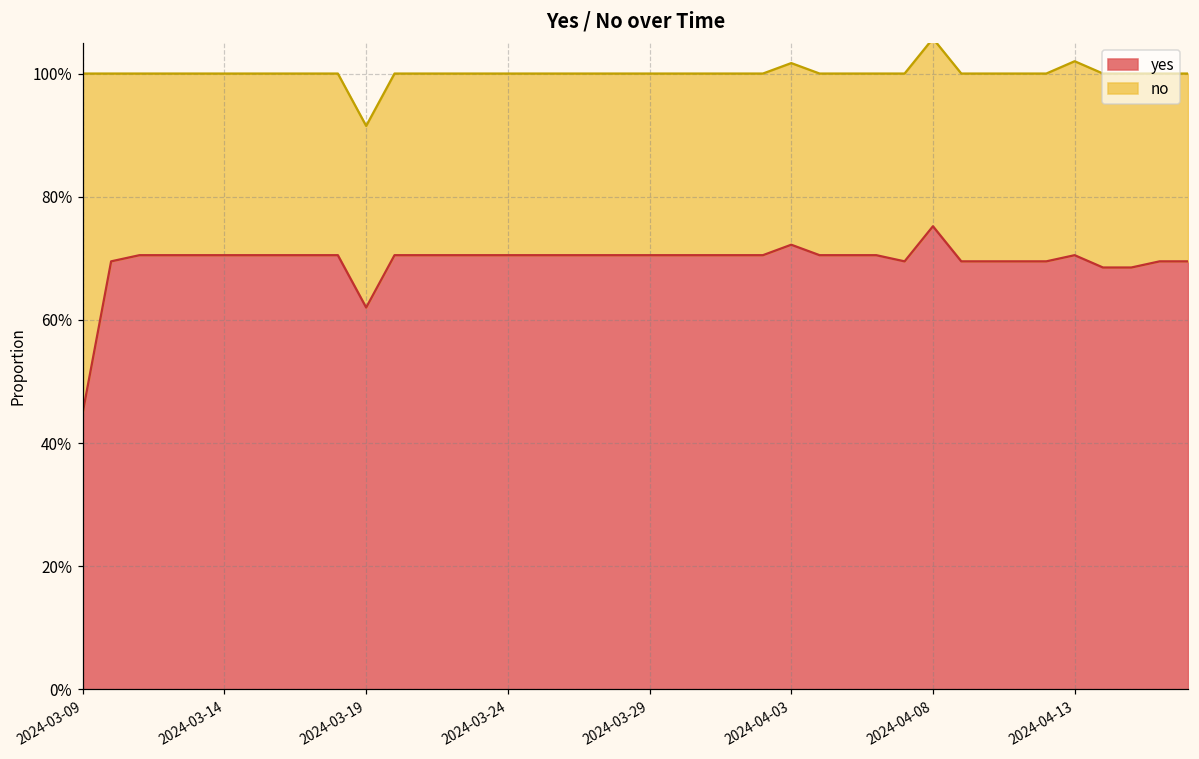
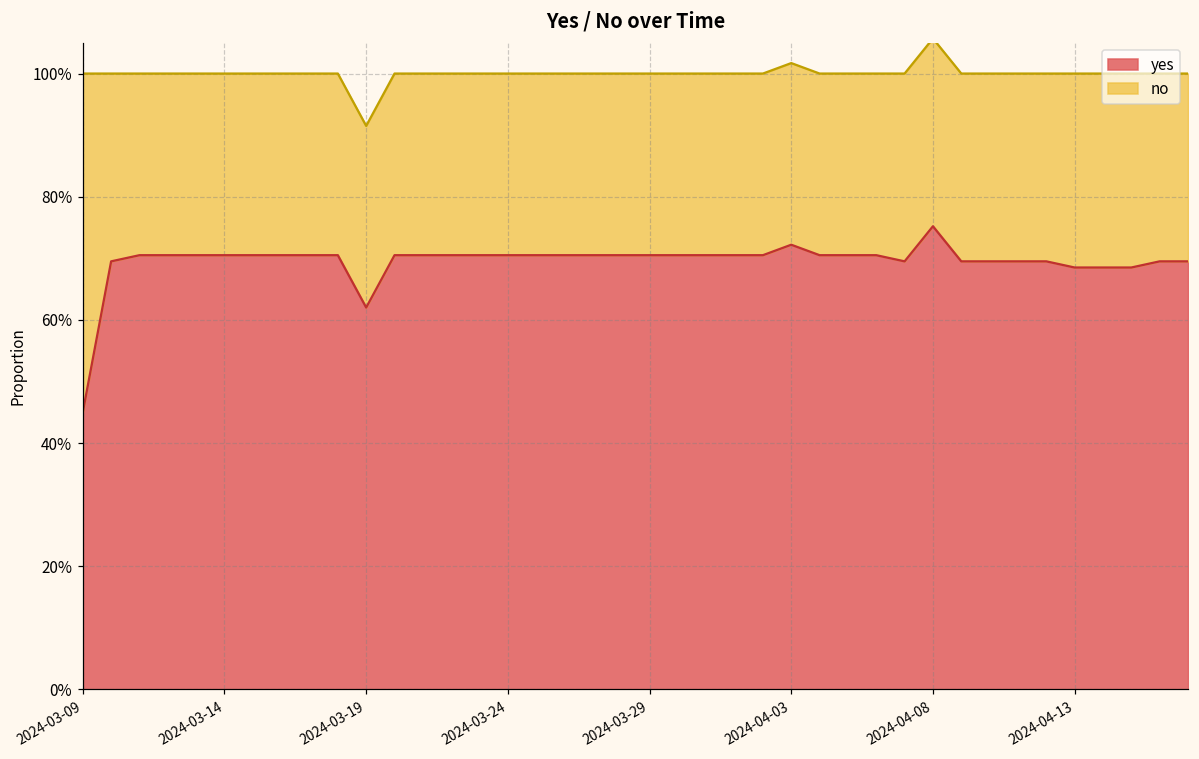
  {
    "yes": {
      "2024-03-09": "45%",
      "2024-03-14": "71%",
      "2024-03-19": "62%",
      "2024-03-24": "71%",
      "2024-03-29": "71%",
      "2024-04-03": "72%",
      "2024-04-08": "75%",
-     "2024-04-13": "71%"
+     "2024-04-13": "69%"
    },
    "no": {
      "2024-03-09": "55%",
      "2024-03-14": "30%",
      "2024-03-19": "30%",
      "2024-03-24": "30%",
      "2024-03-29": "30%",
      "2024-04-03": "29%",
      "2024-04-13": "32%"
    }
  }
